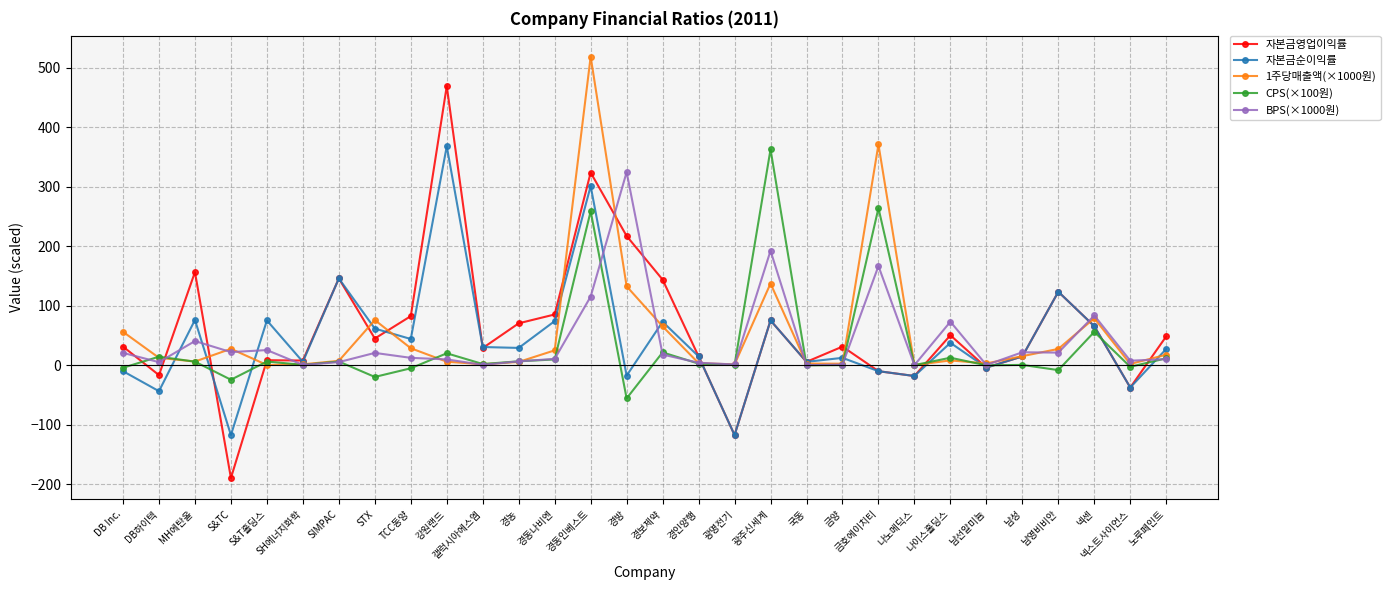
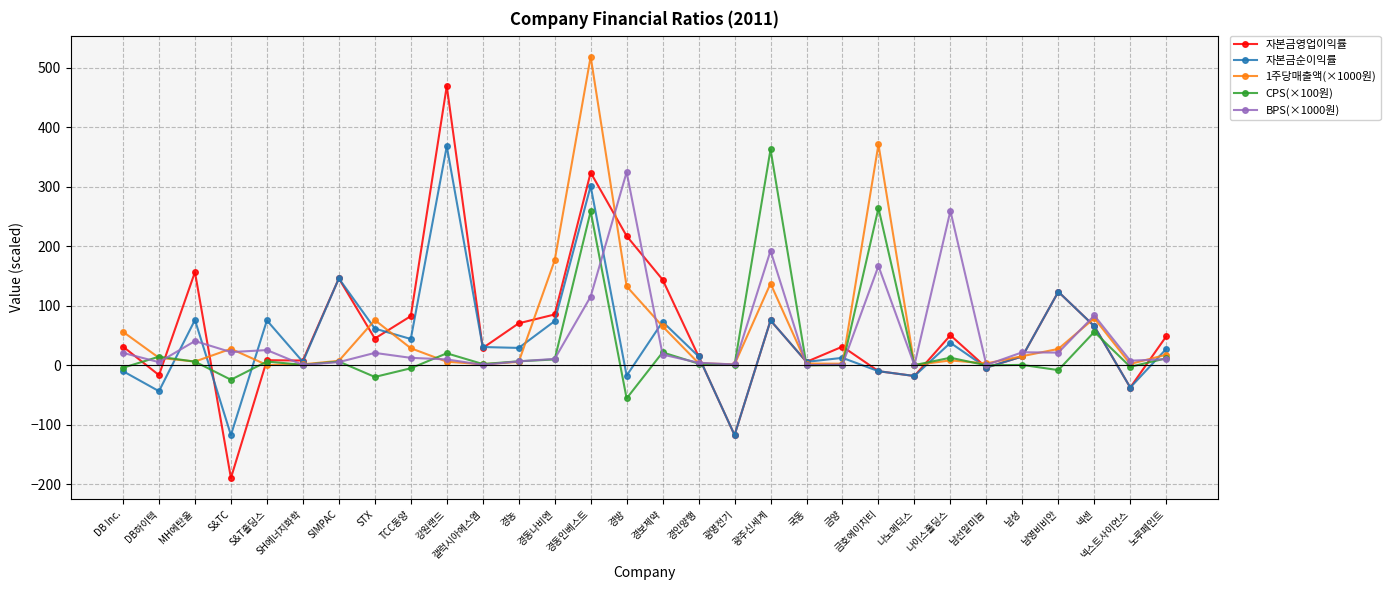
  {
    "자본금영업이익률": {
      "DB Inc.": 30,
      "DB하이텍": -20,
      "MH에탄올": 160,
      "S&TC": -190,
      "STX": 40,
      "TCC동양": 80,
      "강원랜드": 470,
      "경농": 70,
      "경동나비엔": 90,
      "경동인베스트": 320,
      "경방": 220,
      "경보제약": 140,
      "금양": 30,
      "나이스홀딩스": 50,
      "노루페인트": 50
    },
    "자본금순이익률": {
      "DB Inc.": -10,
      "DB하이텍": -40,
      "MH에탄올": 80,
      "S&TC": -120,
      "S&T홀딩스": 80,
      "STX": 60,
      "TCC동양": 40,
      "강원랜드": 370,
      "경농": 30,
      "경동나비엔": 70,
      "경동인베스트": 300,
      "경방": -20,
      "경보제약": 70,
      "금양": 10,
      "나이스홀딩스": 40,
      "노루페인트": 30
    },
    "1주당매출액(×1000원)": {
      "DB Inc.": 60,
      "S&TC": 30,
      "S&T홀딩스": 0,
      "STX": 80,
      "TCC동양": 30,
-     "경동나비엔": 20,
+     "경동나비엔": 180,
      "경동인베스트": 520,
      "경방": 130,
      "경보제약": 70,
      "광주신세계": 140,
      "금호에이치티": 370,
      "나이스홀딩스": 10,
      "남영비비안": 30,
      "넥센": 80,
      "넥스트사이언스": 0,
      "노루페인트": 20
    },
    "CPS(×100원)": {
      "DB Inc.": 0,
      "S&TC": -20,
      "STX": -20,
      "TCC동양": -10,
      "강원랜드": 20,
      "경동인베스트": 260,
      "경방": -60,
      "광주신세계": 360,
      "금호에이치티": 260,
      "나이스홀딩스": 10,
      "남성": 0,
      "남영비비안": -10,
      "넥센": 60,
      "넥스트사이언스": 0
    },
    "BPS(×1000원)": {
      "DB Inc.": 20,
      "DB하이텍": 10,
      "MH에탄올": 40,
      "S&TC": 20,
      "S&T홀딩스": 30,
      "STX": 20,
      "TCC동양": 10,
      "경동인베스트": 120,
      "경방": 320,
      "광주신세계": 190,
      "금호에이치티": 170,
-     "나이스홀딩스": 70,
+     "나이스홀딩스": 260,
      "남성": 20,
      "남영비비안": 20,
      "넥센": 80,
      "넥스트사이언스": 10
    }
  }
